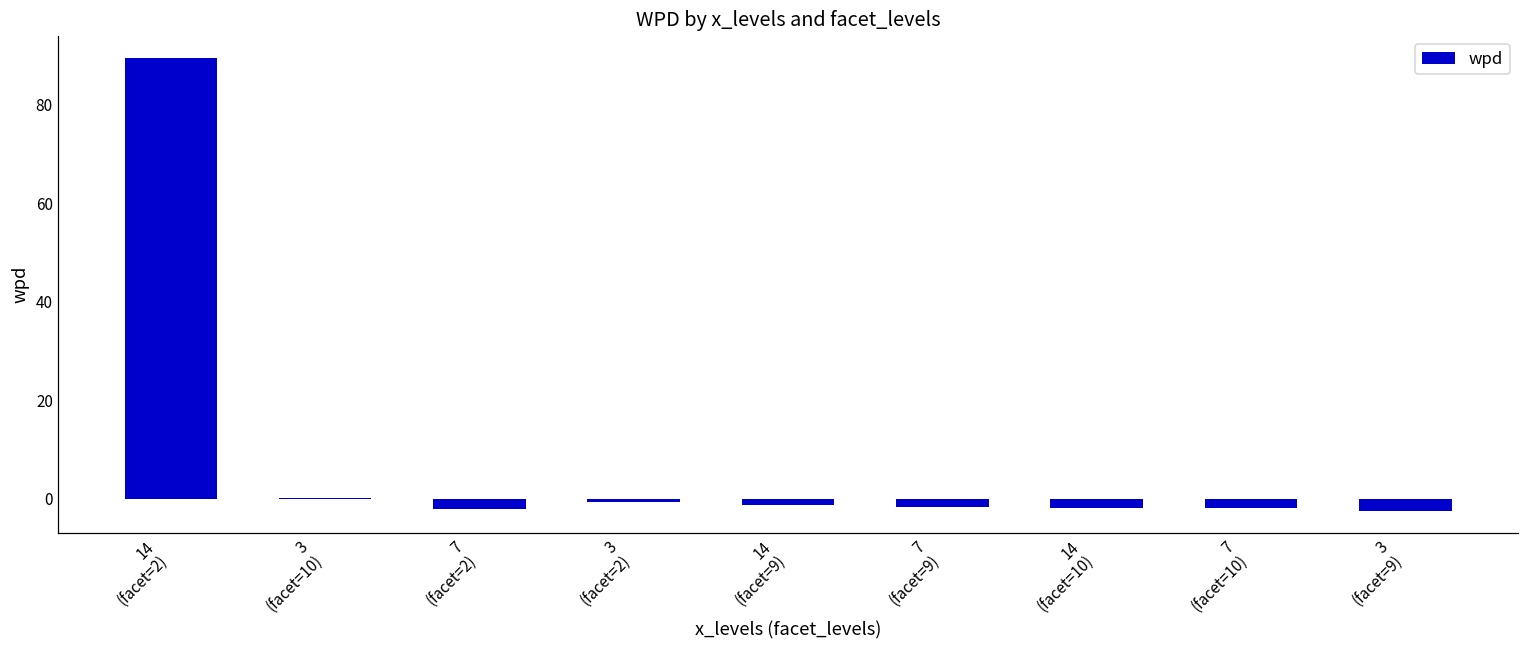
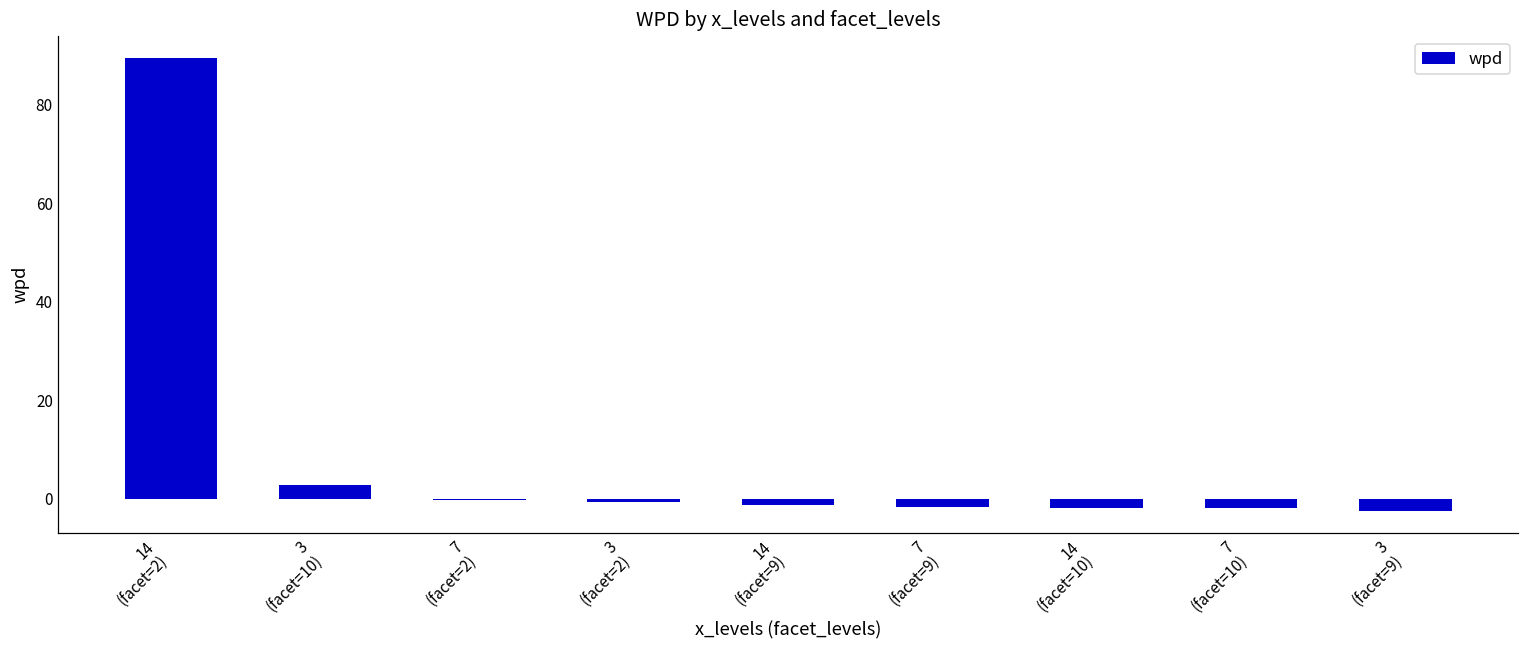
  {
    "14 (facet=2)": 89,
-   "3 (facet=10)": 0,
-   "7 (facet=2)": -2,
+   "3 (facet=10)": 3,
+   "7 (facet=2)": 0,
    "3 (facet=2)": -1,
    "14 (facet=9)": -1,
    "7 (facet=9)": -2,
    "14 (facet=10)": -2,
    "7 (facet=10)": -2,
    "3 (facet=9)": -2
  }
